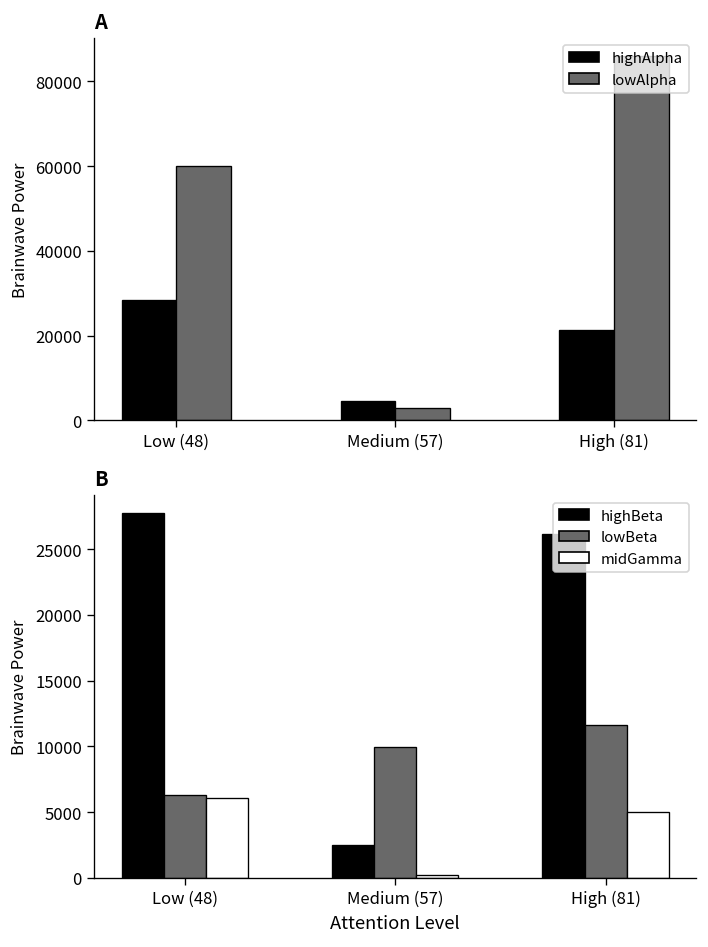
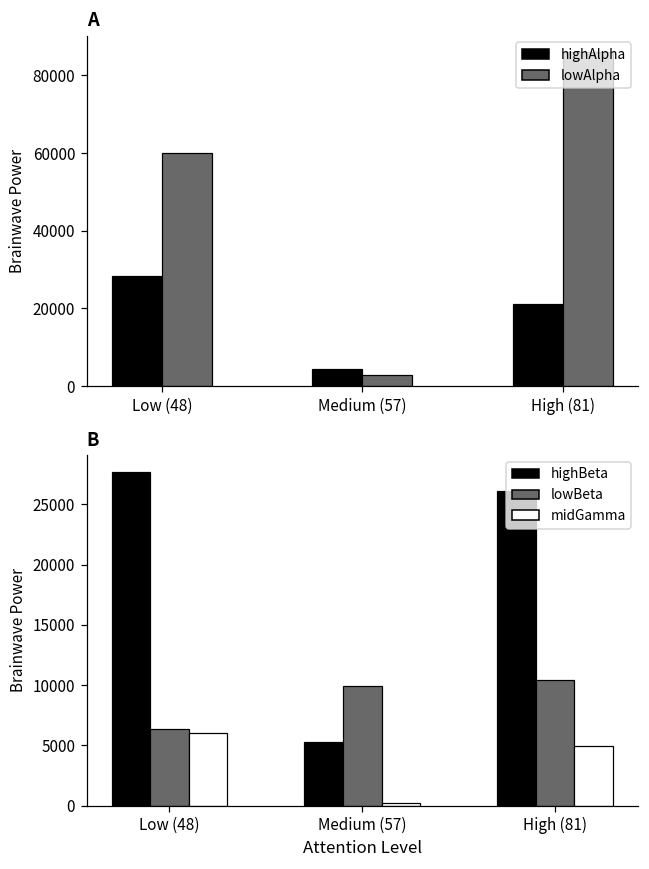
  {
    "A": {
      "highAlpha": {
        "Low (48)": 28000,
        "Medium (57)": 4000,
        "High (81)": 21000
      },
      "lowAlpha": {
        "Low (48)": 60000,
        "Medium (57)": 3000
      }
    },
    "B": {
      "highBeta": {
        "Low (48)": 27700,
-       "Medium (57)": 2500
+       "Medium (57)": 5300
      },
      "lowBeta": {
        "Low (48)": 6300,
        "Medium (57)": 9900,
-       "High (81)": 11600
+       "High (81)": 10400
      },
      "midGamma": {
        "Low (48)": 6000,
        "Medium (57)": 200,
        "High (81)": 5000
      }
    }
  }
